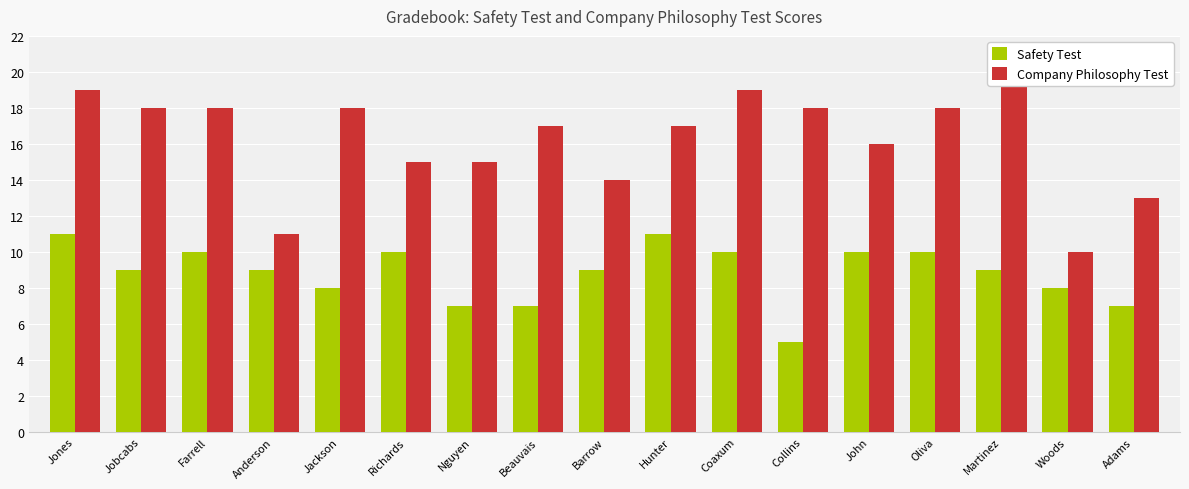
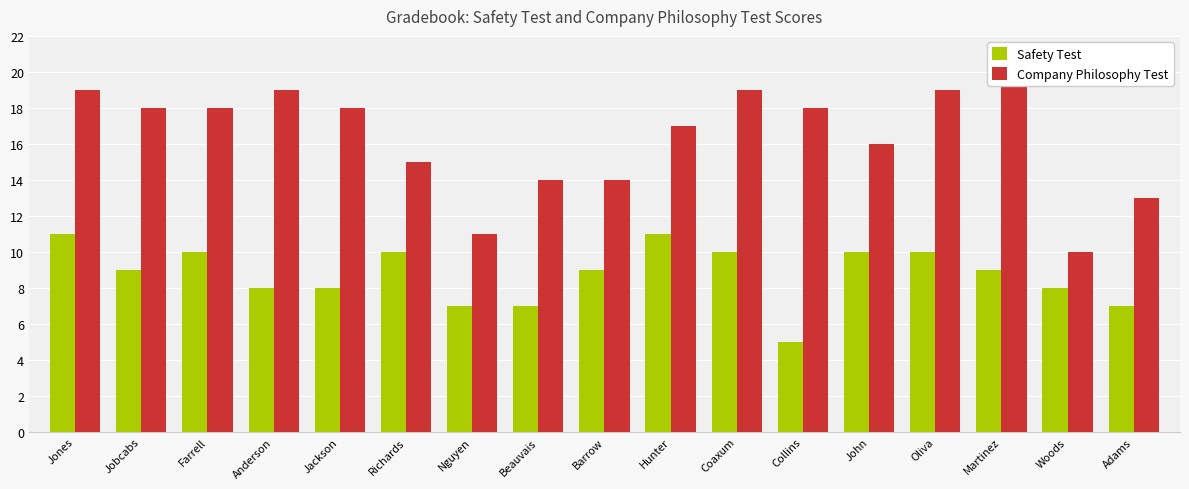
  {
    "Safety Test": {
      "Jones": 11,
      "Jobcabs": 9,
      "Farrell": 10,
-     "Anderson": 9,
+     "Anderson": 8,
      "Jackson": 8,
      "Richards": 10,
      "Nguyen": 7,
      "Beauvais": 7,
      "Barrow": 9,
      "Hunter": 11,
      "Coaxum": 10,
      "Collins": 5,
      "John": 10,
      "Oliva": 10,
      "Martinez": 9,
      "Woods": 8,
      "Adams": 7
    },
    "Company Philosophy Test": {
      "Jones": 19,
      "Jobcabs": 18,
      "Farrell": 18,
-     "Anderson": 11,
+     "Anderson": 19,
      "Jackson": 18,
      "Richards": 15,
-     "Nguyen": 15,
-     "Beauvais": 17,
+     "Nguyen": 11,
+     "Beauvais": 14,
      "Barrow": 14,
      "Hunter": 17,
      "Coaxum": 19,
      "Collins": 18,
      "John": 16,
-     "Oliva": 18,
+     "Oliva": 19,
      "Woods": 10,
      "Adams": 13
    }
  }
